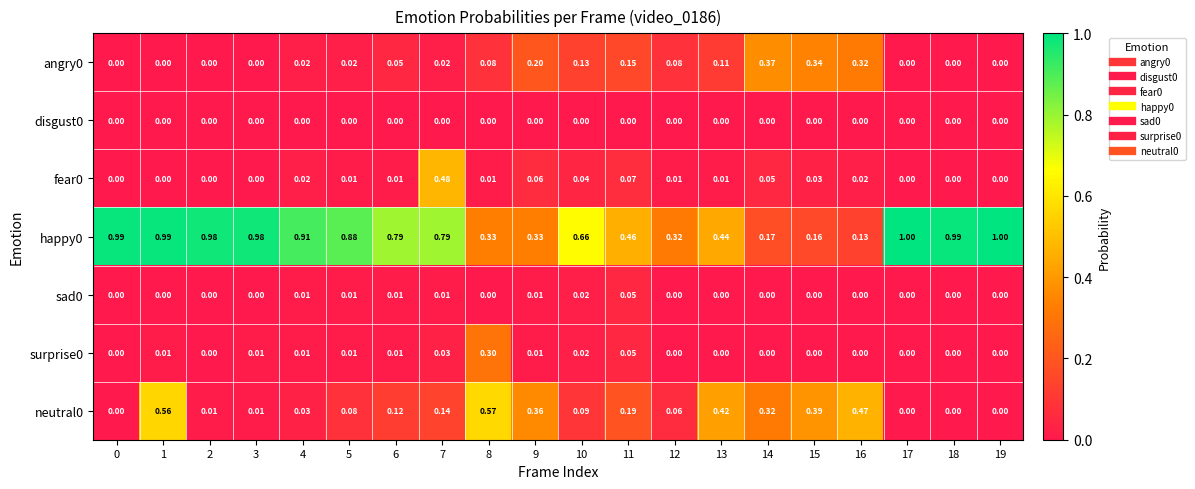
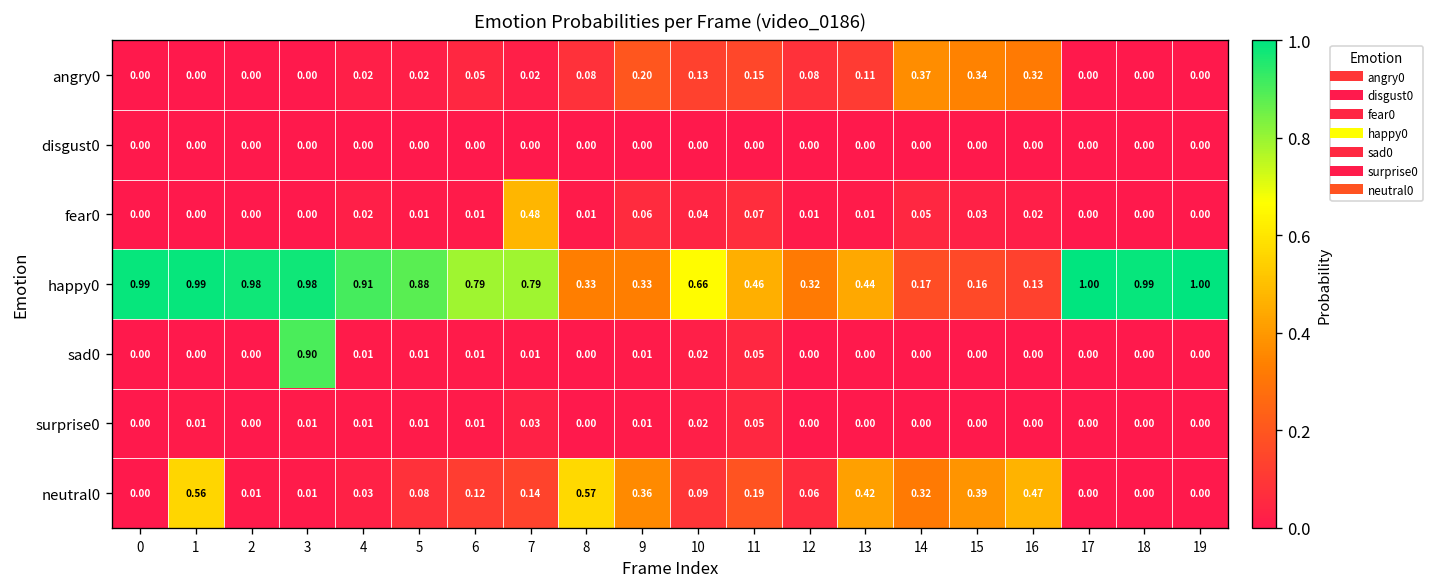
  {
    "angry0": {
      "0": 0.00,
      "1": 0.00,
      "2": 0.00,
      "3": 0.00,
      "4": 0.02,
      "5": 0.02,
      "6": 0.05,
      "7": 0.02,
      "8": 0.08,
      "9": 0.20,
      "10": 0.13,
      "11": 0.15,
      "12": 0.08,
      "13": 0.11,
      "14": 0.37,
      "15": 0.34,
      "16": 0.32,
      "17": 0.00,
      "18": 0.00,
      "19": 0.00
    },
    "disgust0": {
      "0": 0.00,
      "1": 0.00,
      "2": 0.00,
      "3": 0.00,
      "4": 0.00,
      "5": 0.00,
      "6": 0.00,
      "7": 0.00,
      "8": 0.00,
      "9": 0.00,
      "10": 0.00,
      "11": 0.00,
      "12": 0.00,
      "13": 0.00,
      "14": 0.00,
      "15": 0.00,
      "16": 0.00,
      "17": 0.00,
      "18": 0.00,
      "19": 0.00
    },
    "fear0": {
      "0": 0.00,
      "1": 0.00,
      "2": 0.00,
      "3": 0.00,
      "4": 0.02,
      "5": 0.01,
      "6": 0.01,
      "7": 0.48,
      "8": 0.01,
      "9": 0.06,
      "10": 0.04,
      "11": 0.07,
      "12": 0.01,
      "13": 0.01,
      "14": 0.05,
      "15": 0.03,
      "16": 0.02,
      "17": 0.00,
      "18": 0.00,
      "19": 0.00
    },
    "happy0": {
      "0": 0.99,
      "1": 0.99,
      "2": 0.98,
      "3": 0.98,
      "4": 0.91,
      "5": 0.88,
      "6": 0.79,
      "7": 0.79,
      "8": 0.33,
      "9": 0.33,
      "10": 0.66,
      "11": 0.46,
      "12": 0.32,
      "13": 0.44,
      "14": 0.17,
      "15": 0.16,
      "16": 0.13,
      "17": 1.00,
      "18": 0.99,
      "19": 1.00
    },
    "sad0": {
      "0": 0.00,
      "1": 0.00,
      "2": 0.00,
-     "3": 0.00,
+     "3": 0.90,
      "4": 0.01,
      "5": 0.01,
      "6": 0.01,
      "7": 0.01,
      "8": 0.00,
      "9": 0.01,
      "10": 0.02,
      "11": 0.05,
      "12": 0.00,
      "13": 0.00,
      "14": 0.00,
      "15": 0.00,
      "16": 0.00,
      "17": 0.00,
      "18": 0.00,
      "19": 0.00
    },
    "surprise0": {
      "0": 0.00,
      "1": 0.01,
      "2": 0.00,
      "3": 0.01,
      "4": 0.01,
      "5": 0.01,
      "6": 0.01,
      "7": 0.03,
-     "8": 0.30,
+     "8": 0.00,
      "9": 0.01,
      "10": 0.02,
      "11": 0.05,
      "12": 0.00,
      "13": 0.00,
      "14": 0.00,
      "15": 0.00,
      "16": 0.00,
      "17": 0.00,
      "18": 0.00,
      "19": 0.00
    },
    "neutral0": {
      "0": 0.00,
      "1": 0.56,
      "2": 0.01,
      "3": 0.01,
      "4": 0.03,
      "5": 0.08,
      "6": 0.12,
      "7": 0.14,
      "8": 0.57,
      "9": 0.36,
      "10": 0.09,
      "11": 0.19,
      "12": 0.06,
      "13": 0.42,
      "14": 0.32,
      "15": 0.39,
      "16": 0.47,
      "17": 0.00,
      "18": 0.00,
      "19": 0.00
    }
  }
